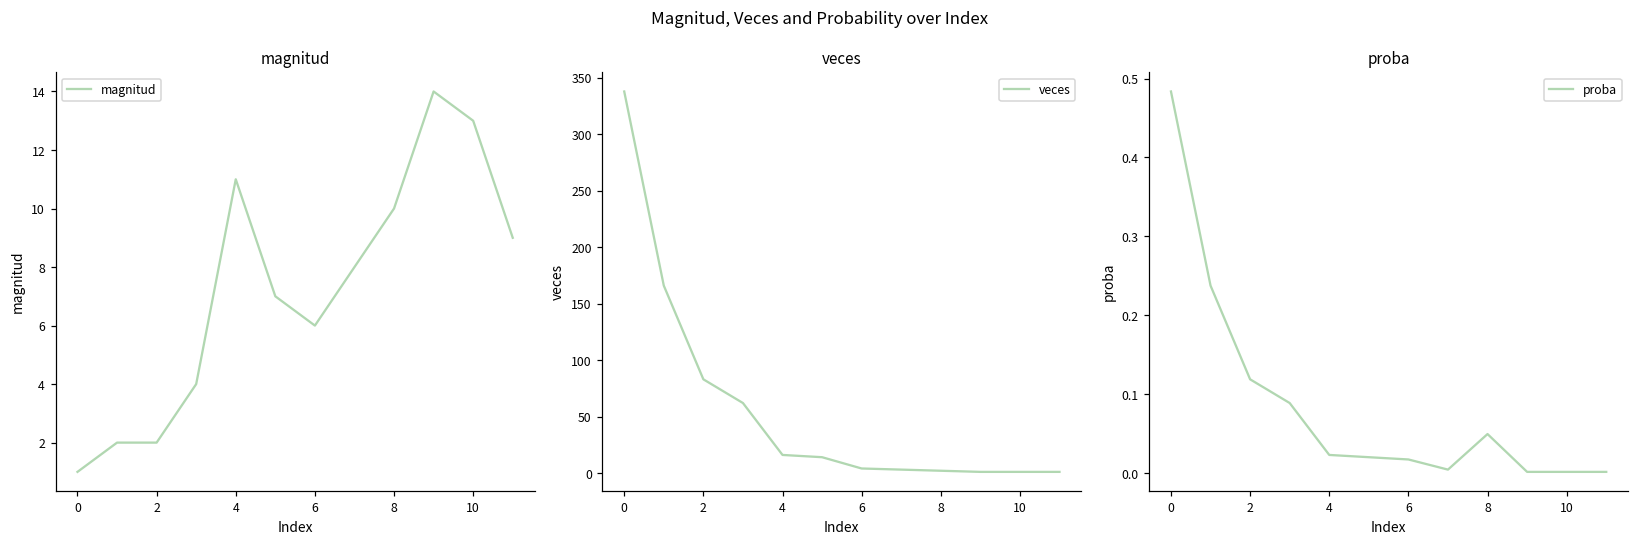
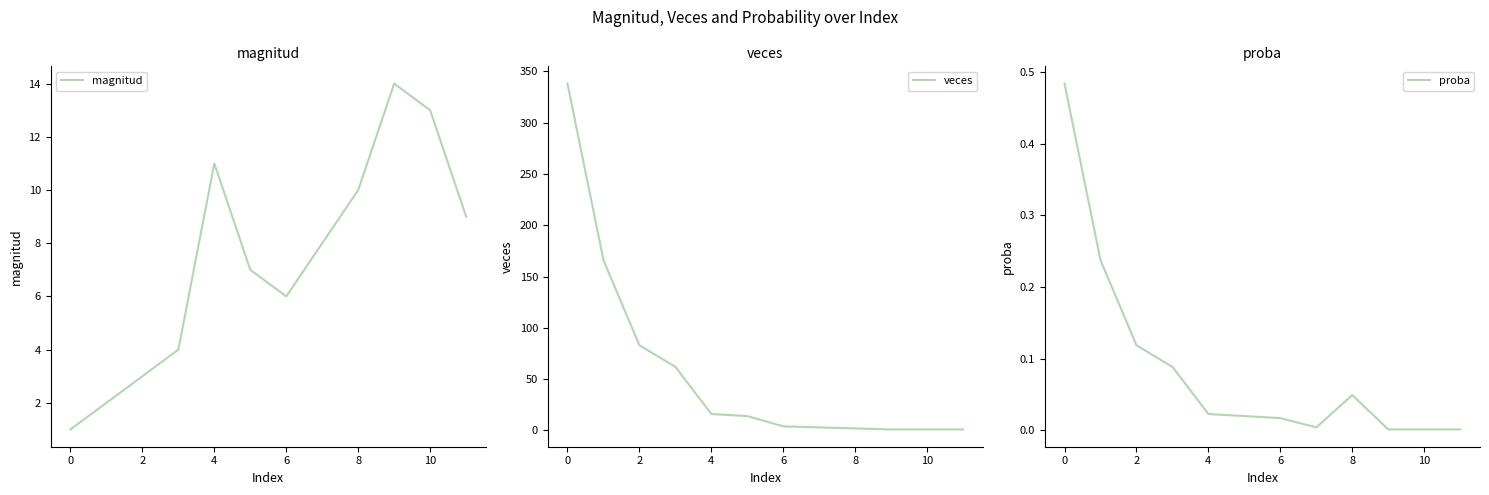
  {
    "magnitud": {
      "0": 1,
-     "2": 2,
+     "2": 3,
      "4": 11,
      "6": 6,
      "8": 10,
      "10": 13
    },
    "veces": {
      "0": 338,
      "2": 83,
      "4": 16,
      "6": 4,
      "8": 2,
      "10": 1
    },
    "proba": {
      "0": 0.48,
      "2": 0.12,
      "4": 0.02,
      "6": 0.02,
      "8": 0.05,
      "10": 0.00
    }
  }
